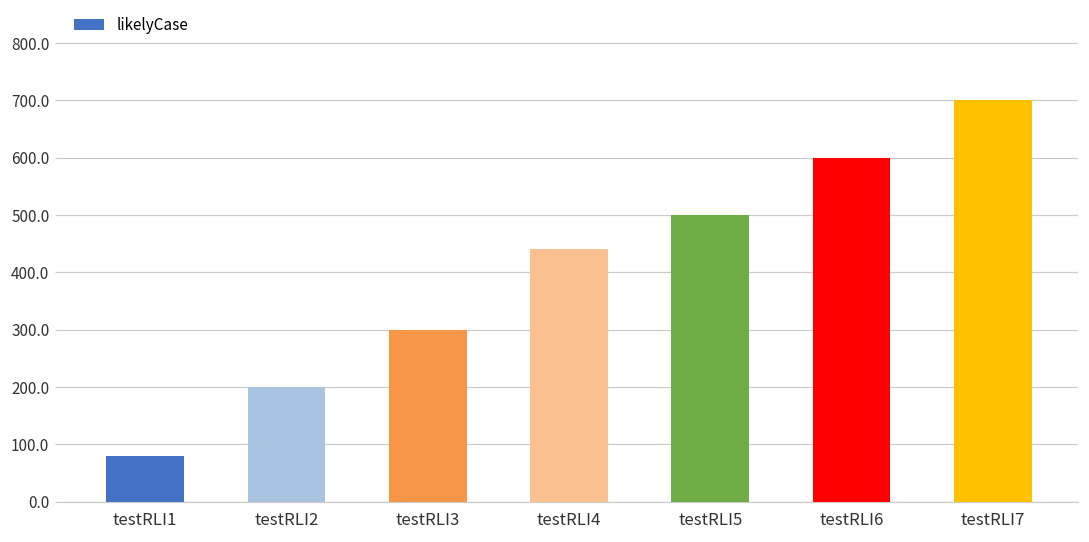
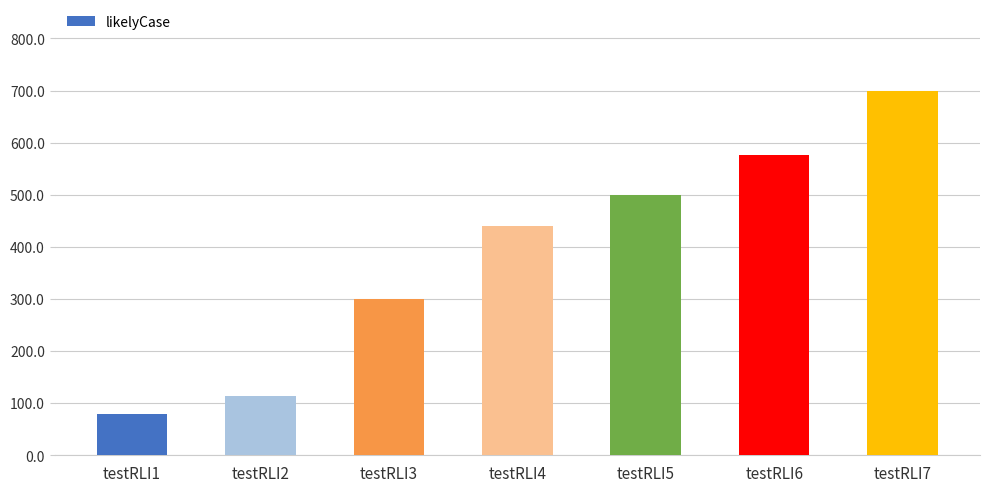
  {
    "testRLI1": 80,
-   "testRLI2": 200,
+   "testRLI2": 110,
    "testRLI3": 300,
    "testRLI4": 440,
    "testRLI5": 500,
-   "testRLI6": 600,
+   "testRLI6": 580,
    "testRLI7": 700
  }
